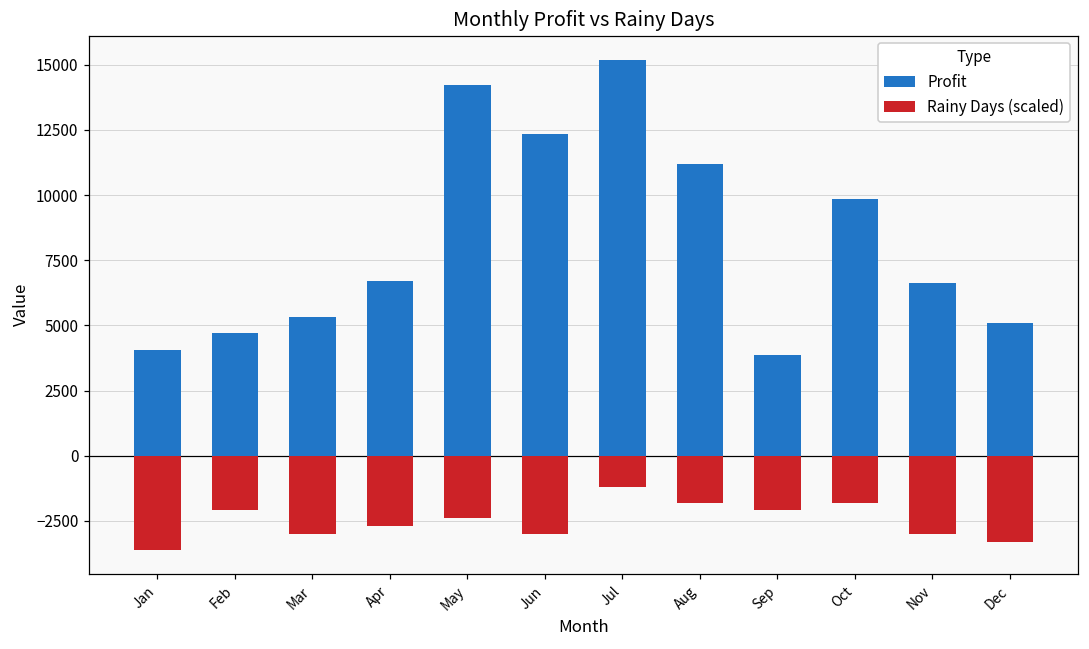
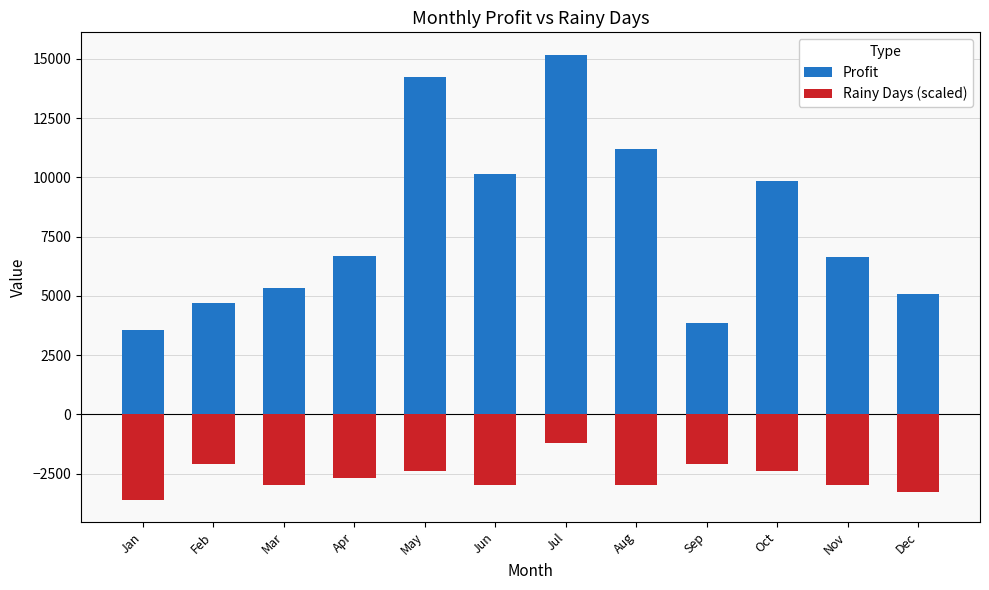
  {
    "Profit": {
-     "Jan": 4000,
+     "Jan": 3600,
      "Feb": 4700,
      "Mar": 5300,
      "Apr": 6700,
      "May": 14200,
-     "Jun": 12300,
+     "Jun": 10100,
      "Jul": 15200,
      "Aug": 11200,
      "Sep": 3900,
      "Oct": 9800,
      "Nov": 6600,
      "Dec": 5100
    },
    "Rainy Days (scaled)": {
      "Jan": -3600,
      "Feb": -2100,
      "Mar": -3000,
      "Apr": -2700,
      "May": -2400,
      "Jun": -3000,
      "Jul": -1200,
-     "Aug": -1800,
+     "Aug": -3000,
      "Sep": -2100,
-     "Oct": -1800,
+     "Oct": -2400,
      "Nov": -3000,
      "Dec": -3300
    }
  }
